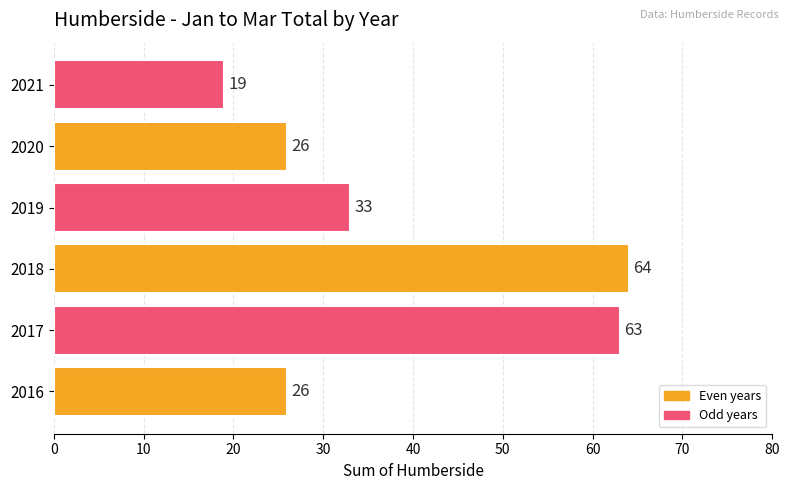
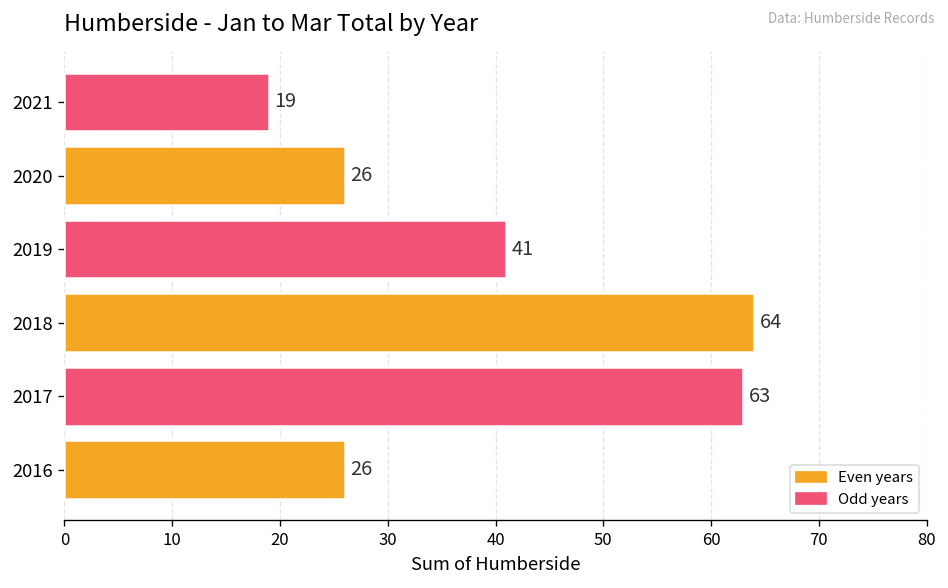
  {
    "2021": 19,
    "2020": 26,
-   "2019": 33,
+   "2019": 41,
    "2018": 64,
    "2017": 63,
    "2016": 26
  }
